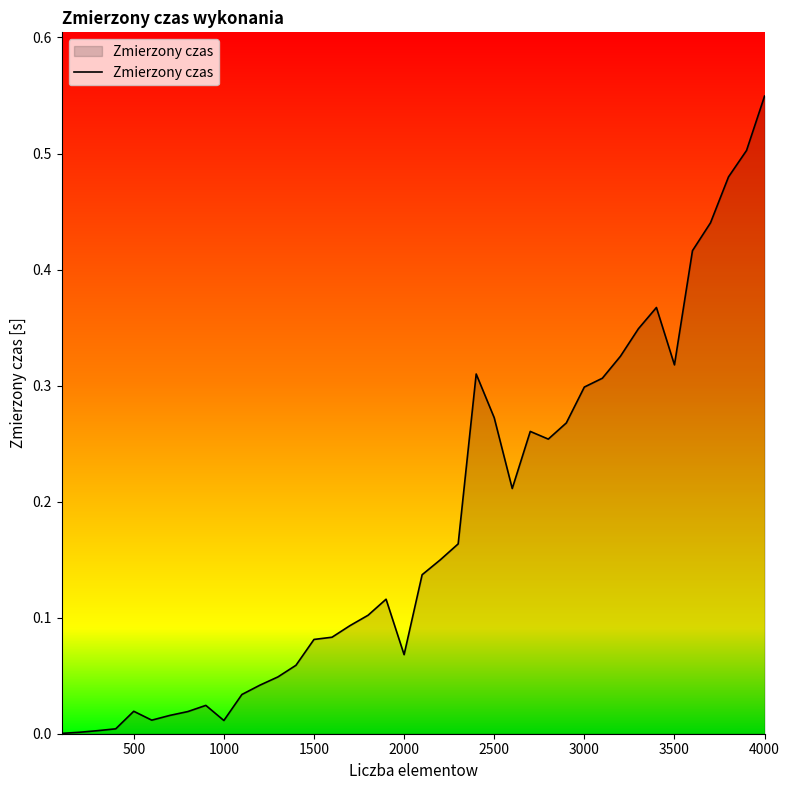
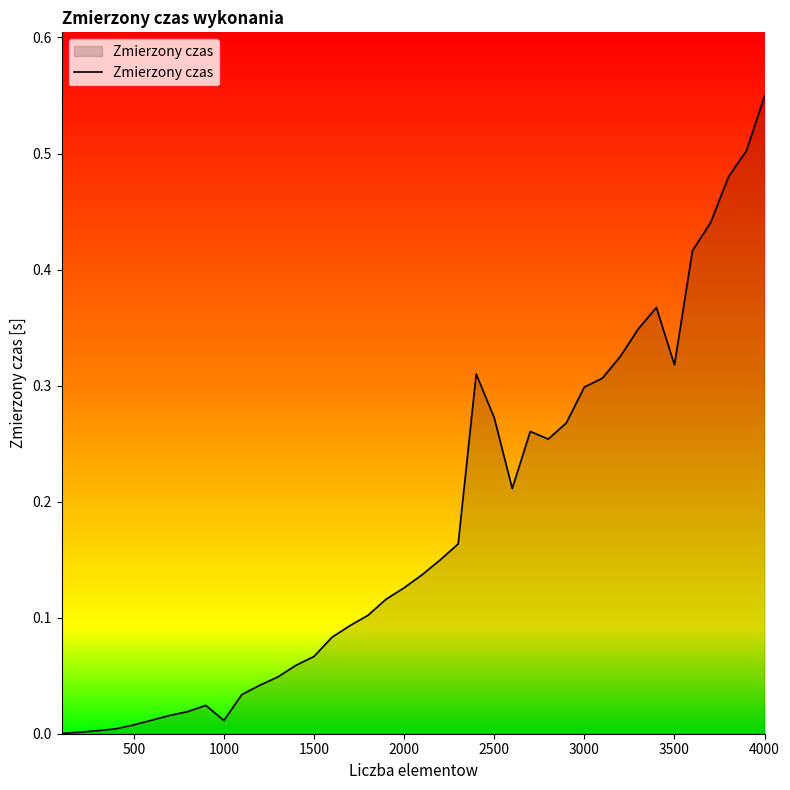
  {
-   "500": 0.019,
+   "500": 0.008,
    "1000": 0.011,
-   "1500": 0.081,
-   "2000": 0.068,
+   "1500": 0.067,
+   "2000": 0.126,
    "2500": 0.272,
    "3000": 0.299,
    "3500": 0.318,
    "4000": 0.549
  }
